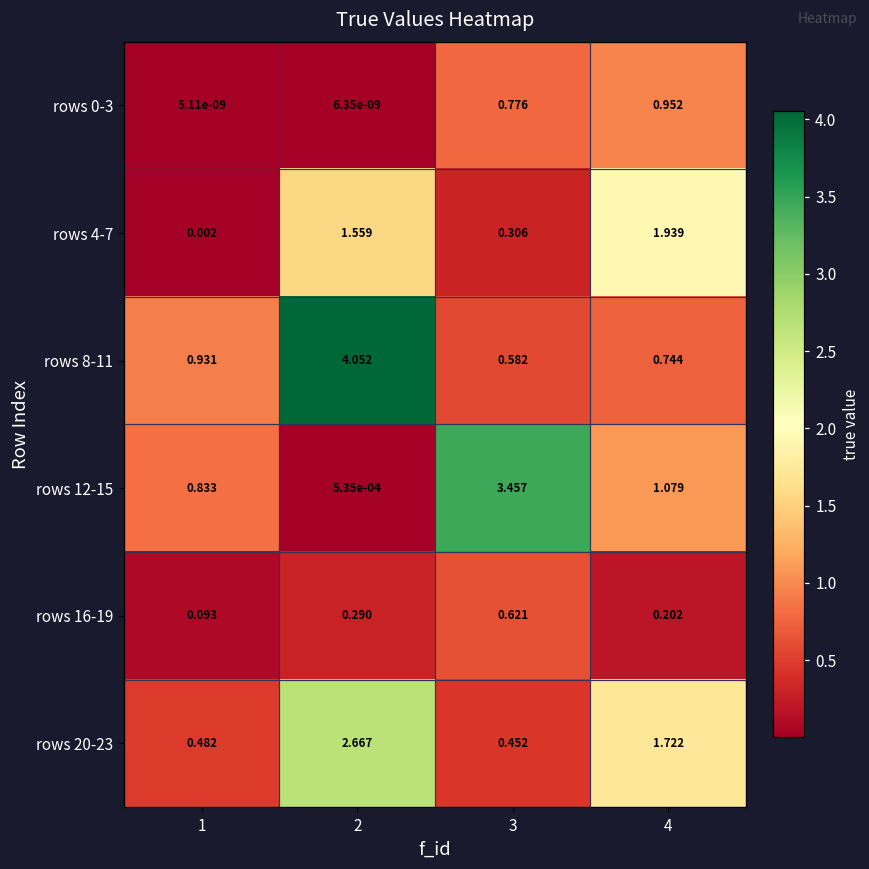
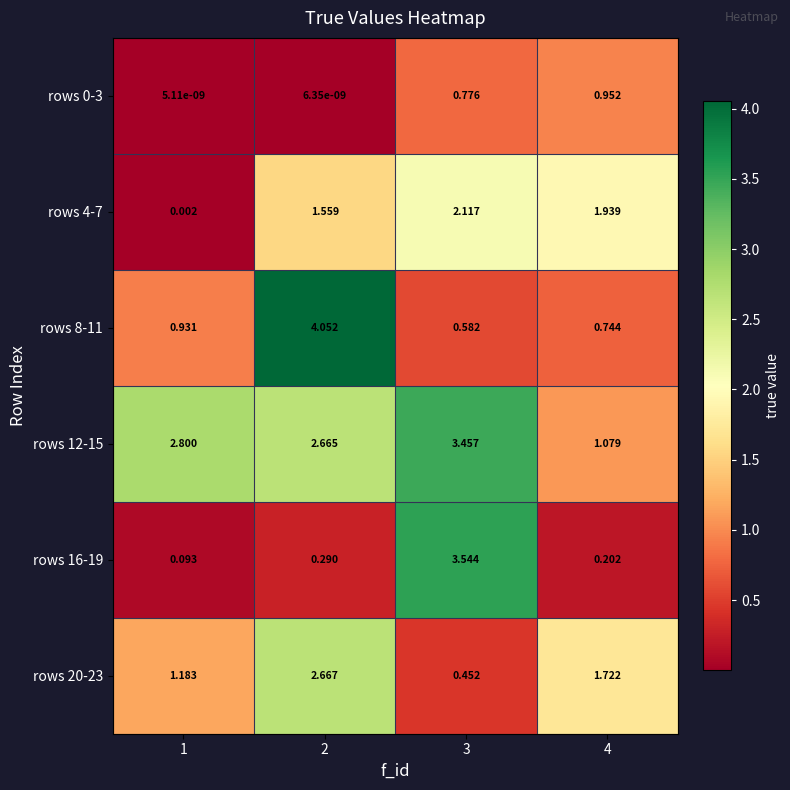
  {
    "rows 0-3": {
      "1": "5.11e-09",
      "2": "6.35e-09",
      "3": "0.776",
      "4": "0.952"
    },
    "rows 4-7": {
      "1": "0.002",
      "2": "1.559",
-     "3": "0.306",
+     "3": "2.117",
      "4": "1.939"
    },
    "rows 8-11": {
      "1": "0.931",
      "2": "4.052",
      "3": "0.582",
      "4": "0.744"
    },
    "rows 12-15": {
-     "1": "0.833",
-     "2": "5.35e-04",
+     "1": "2.800",
+     "2": "2.665",
      "3": "3.457",
      "4": "1.079"
    },
    "rows 16-19": {
      "1": "0.093",
      "2": "0.290",
-     "3": "0.621",
+     "3": "3.544",
      "4": "0.202"
    },
    "rows 20-23": {
-     "1": "0.482",
+     "1": "1.183",
      "2": "2.667",
      "3": "0.452",
      "4": "1.722"
    }
  }
